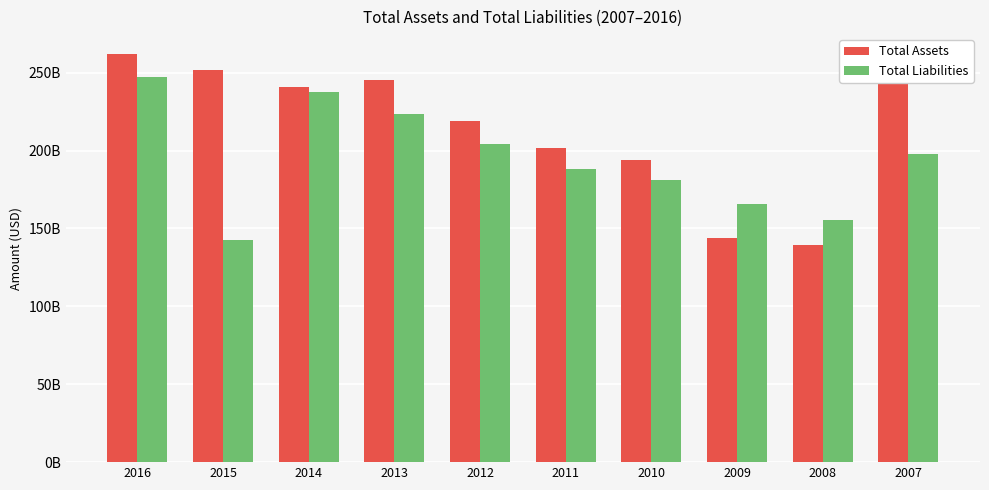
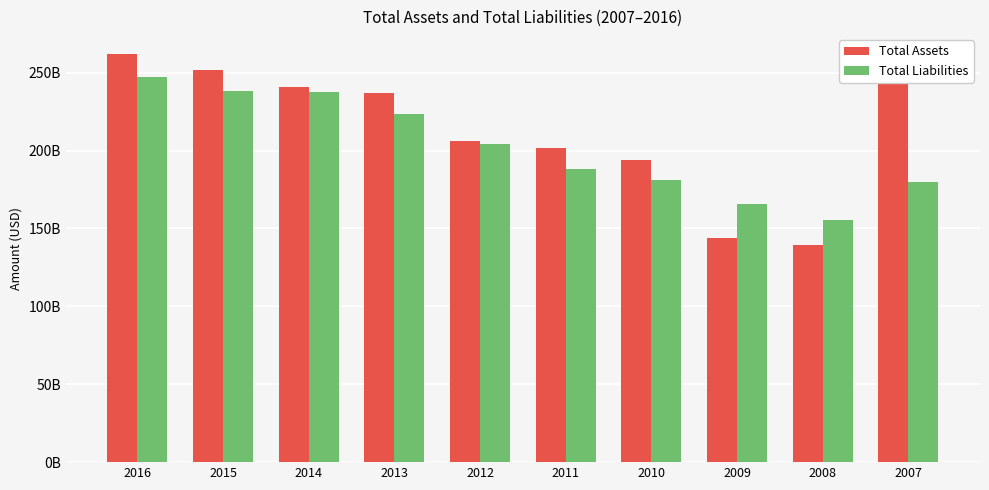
  {
    "Total Assets": {
      "2016": 262000000000,
      "2015": 252000000000,
      "2014": 241000000000,
-     "2013": 245000000000,
-     "2012": 219000000000,
+     "2013": 237000000000,
+     "2012": 206000000000,
      "2011": 201000000000,
      "2010": 194000000000,
      "2009": 144000000000,
      "2008": 140000000000
    },
    "Total Liabilities": {
      "2016": 247000000000,
-     "2015": 143000000000,
+     "2015": 238000000000,
      "2014": 238000000000,
      "2013": 223000000000,
      "2012": 204000000000,
      "2011": 188000000000,
      "2010": 181000000000,
      "2009": 166000000000,
      "2008": 155000000000,
-     "2007": 198000000000
+     "2007": 180000000000
    }
  }
